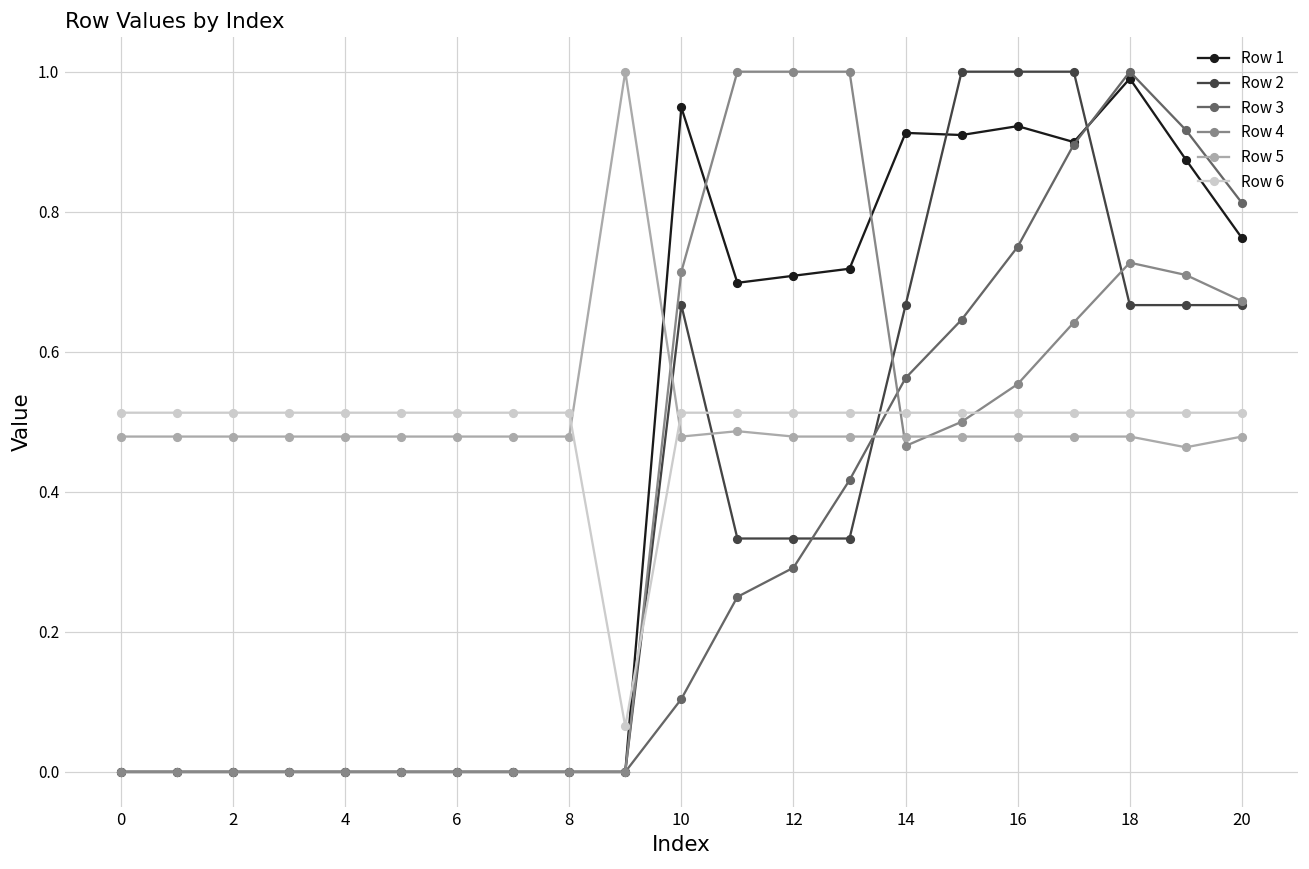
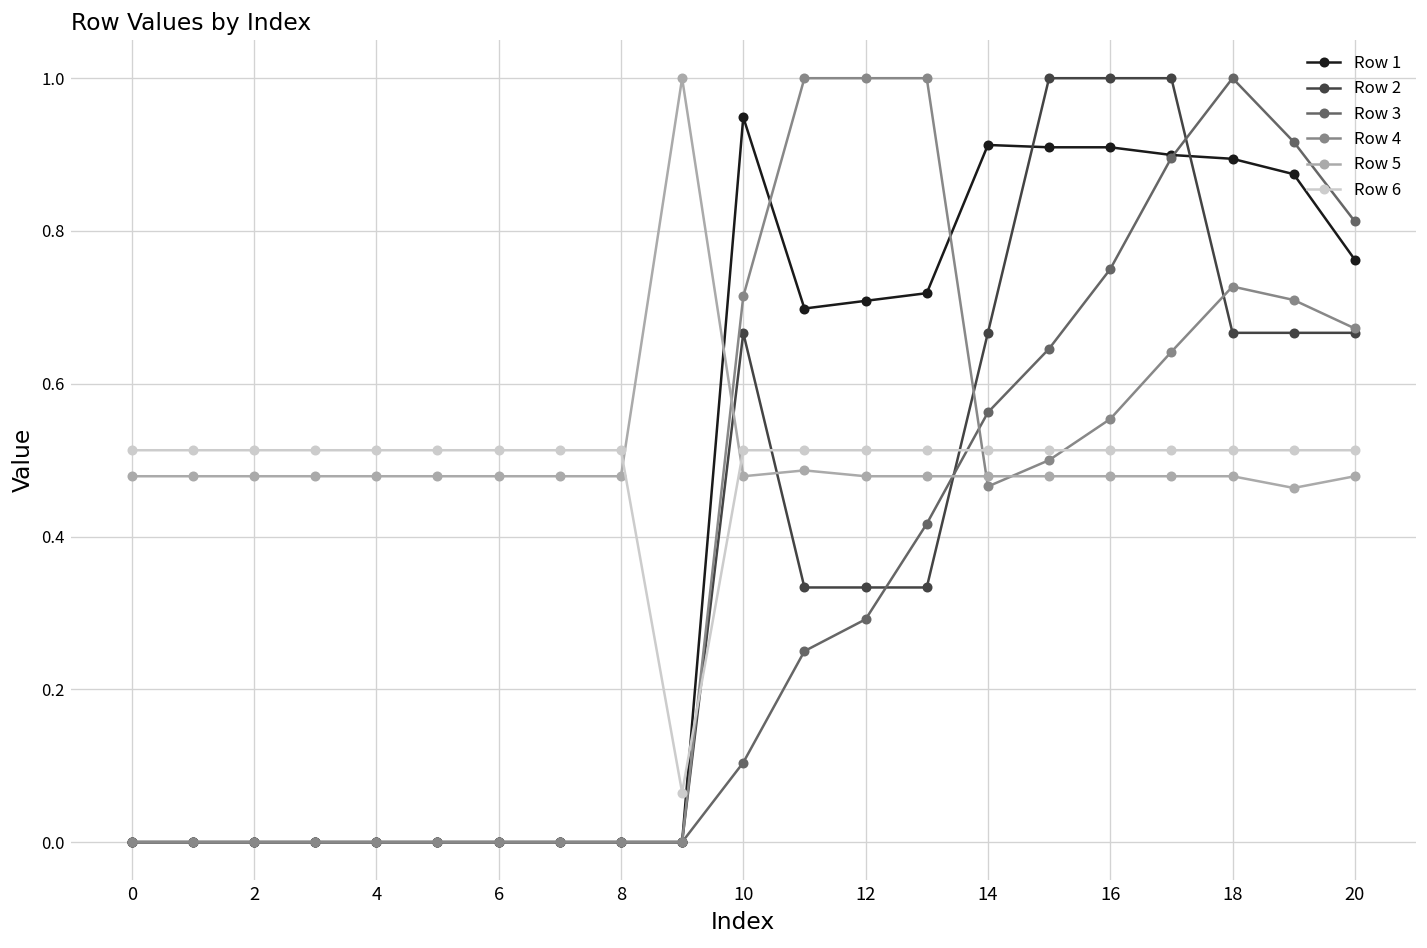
  {
    "Row 1": {
      "10": 0.95,
      "12": 0.71,
      "14": 0.91,
-     "16": 0.92,
-     "18": 0.99,
+     "16": 0.91,
+     "18": 0.89,
      "20": 0.76
    }
  }
